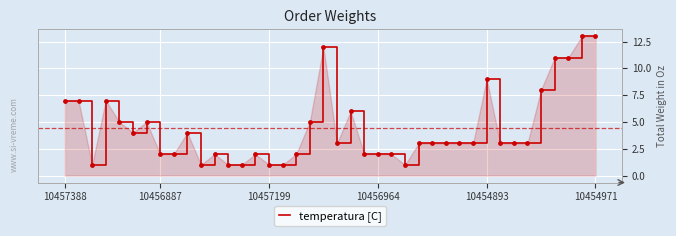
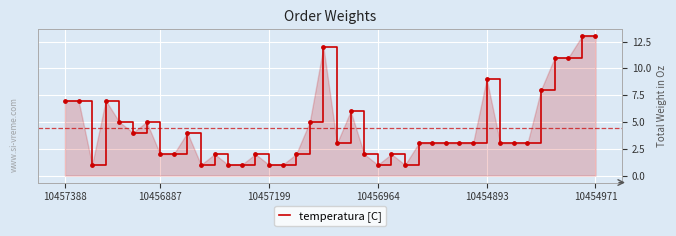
  {
    "10457388": 7,
    "10456887": 2,
    "10457199": 1,
-   "10456964": 2,
+   "10456964": 1,
    "10454893": 9,
    "10454971": 13
  }
